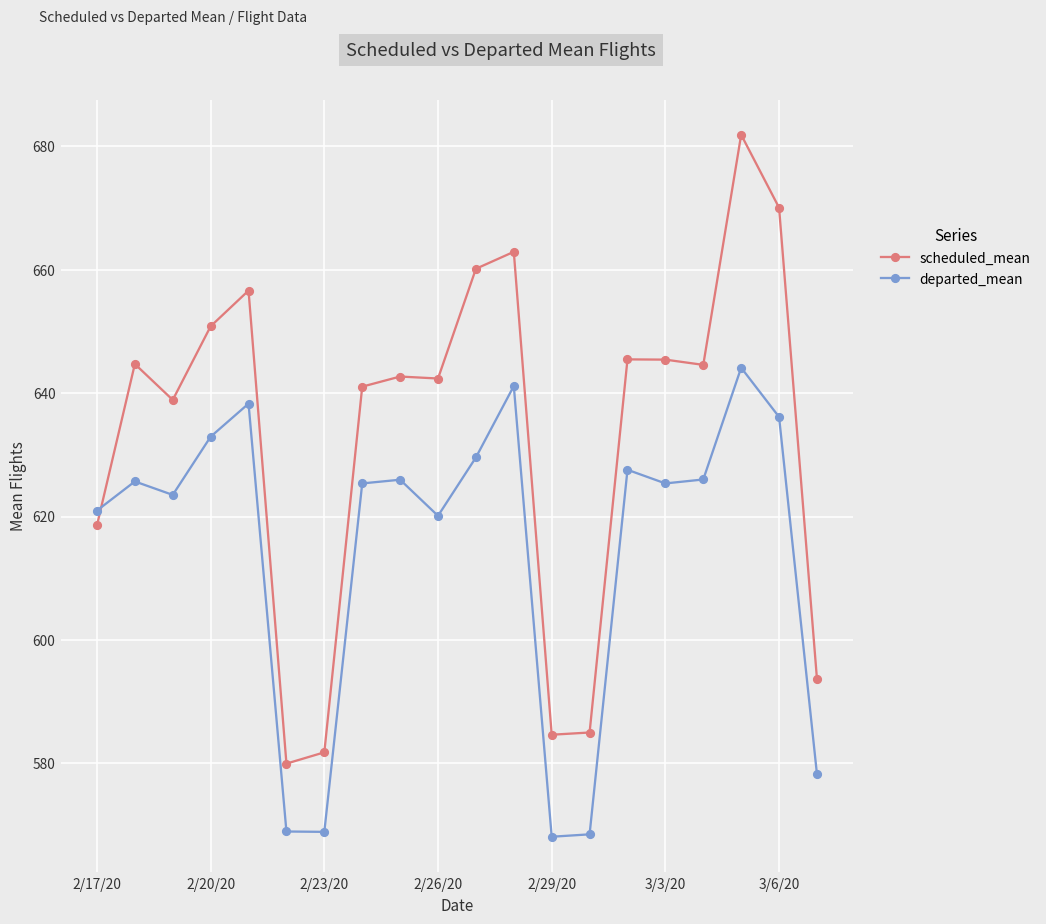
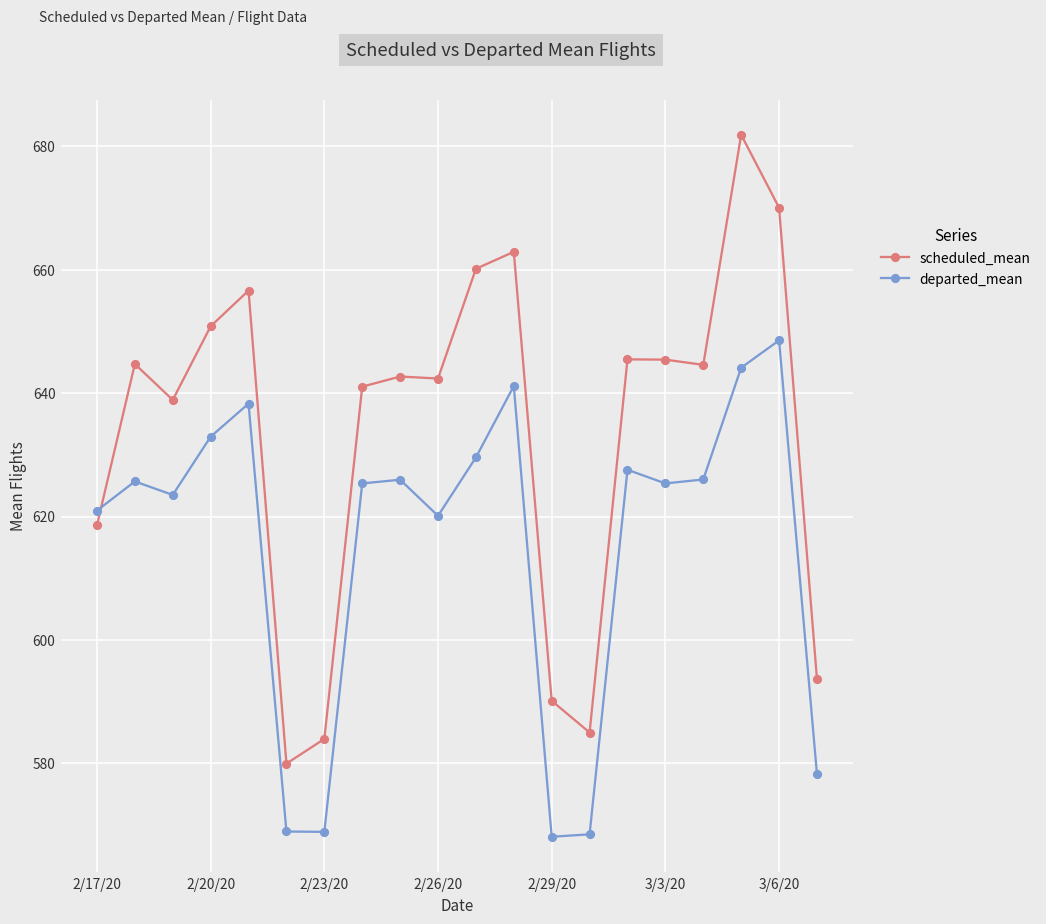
  {
    "scheduled_mean": {
      "2/17/20": 619,
      "2/20/20": 651,
-     "2/23/20": 582,
+     "2/23/20": 584,
      "2/26/20": 642,
-     "2/29/20": 585,
+     "2/29/20": 590,
      "3/3/20": 645,
      "3/6/20": 670
    },
    "departed_mean": {
      "2/17/20": 621,
      "2/20/20": 633,
      "2/23/20": 569,
      "2/26/20": 620,
      "2/29/20": 568,
      "3/3/20": 625,
-     "3/6/20": 636
+     "3/6/20": 649
    }
  }
